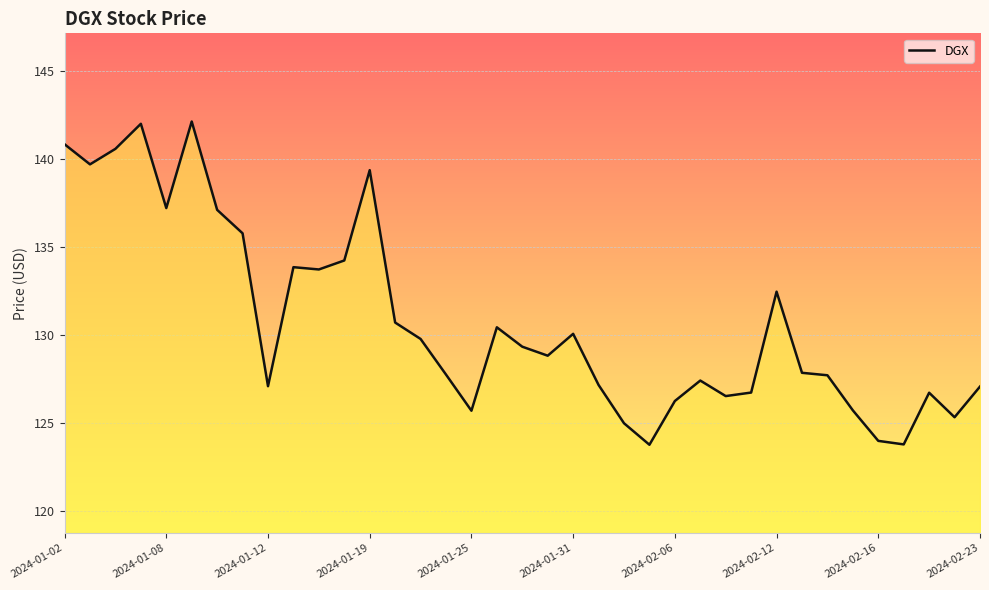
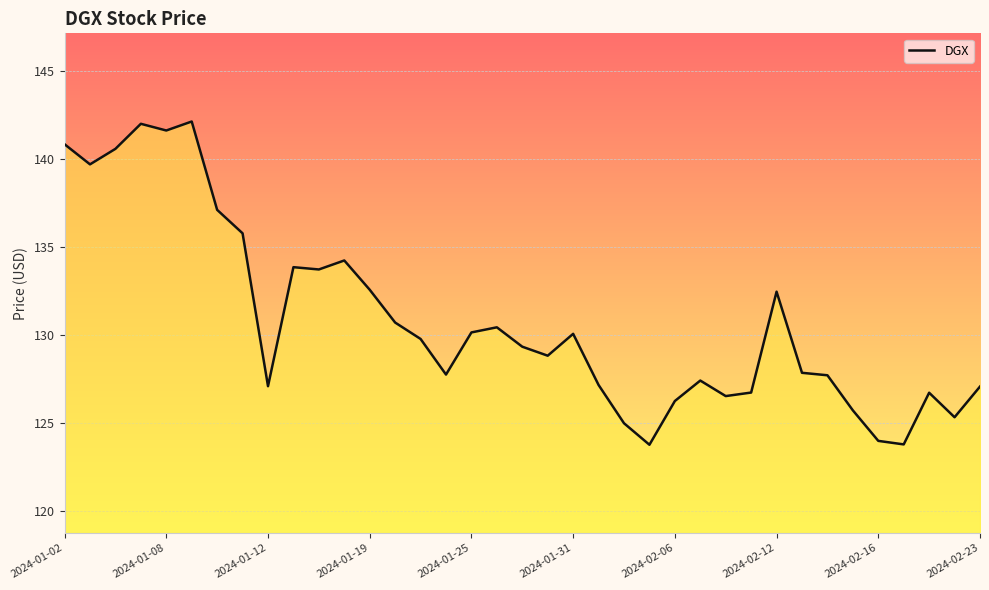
  {
    "2024-01-02": 140.8,
-   "2024-01-08": 137.2,
+   "2024-01-08": 141.6,
    "2024-01-12": 127.1,
-   "2024-01-19": 139.4,
-   "2024-01-25": 125.7,
+   "2024-01-19": 132.6,
+   "2024-01-25": 130.2,
    "2024-01-31": 130.1,
    "2024-02-06": 126.3,
    "2024-02-12": 132.5,
    "2024-02-16": 124.0,
    "2024-02-23": 127.1
  }
